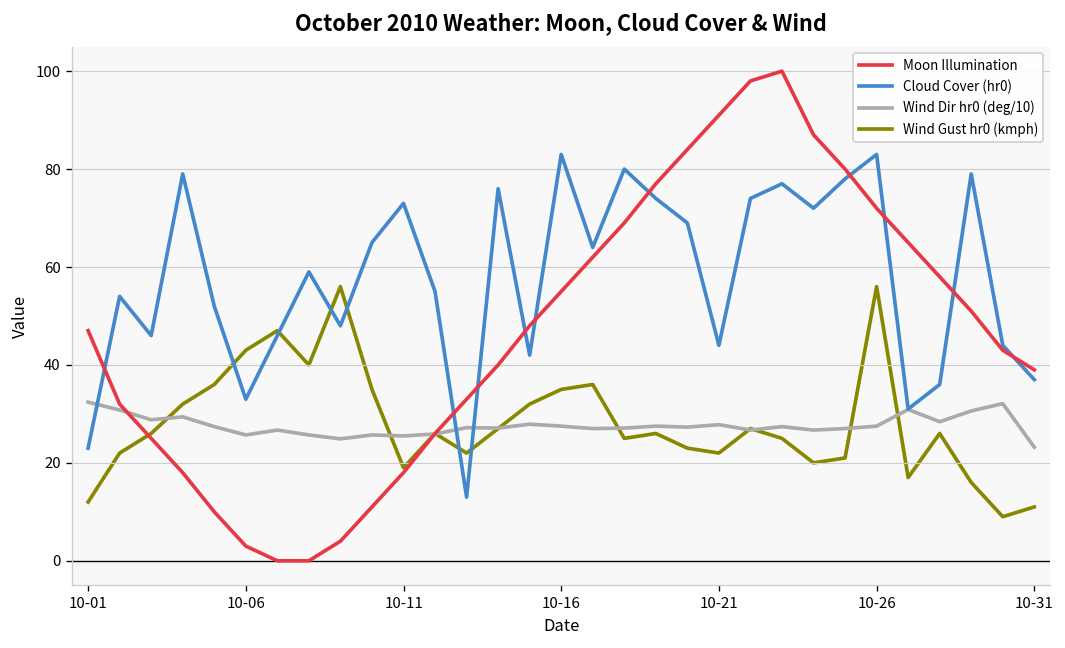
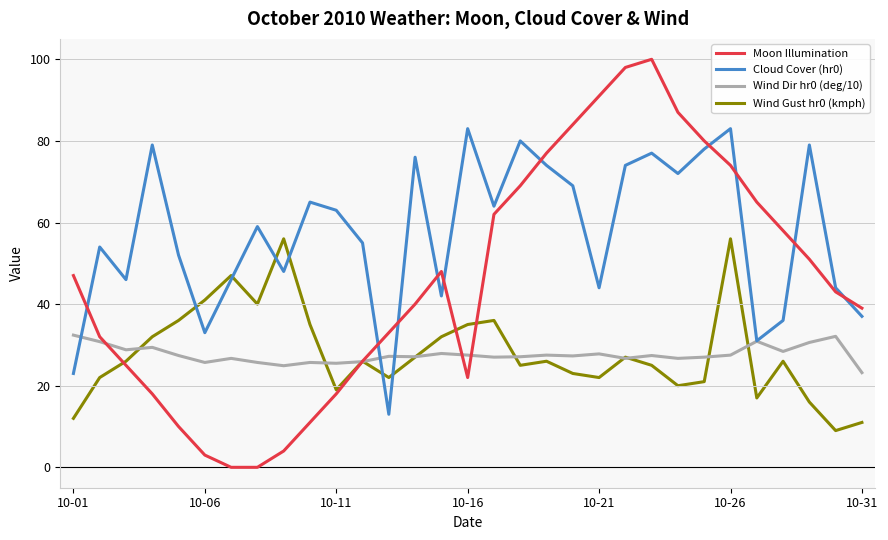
  {
    "Moon Illumination": {
      "10-01": 47,
      "10-06": 3,
      "10-11": 18,
-     "10-16": 55,
+     "10-16": 22,
      "10-21": 91,
-     "10-26": 72,
+     "10-26": 74,
      "10-31": 39
    },
    "Cloud Cover (hr0)": {
      "10-01": 23,
      "10-06": 33,
-     "10-11": 73,
+     "10-11": 63,
      "10-16": 83,
      "10-21": 44,
      "10-26": 83,
      "10-31": 37
    },
    "Wind Dir hr0 (deg/10)": {
      "10-01": 32,
      "10-06": 26,
      "10-11": 26,
      "10-16": 28,
      "10-21": 28,
      "10-26": 28,
      "10-31": 23
    },
    "Wind Gust hr0 (kmph)": {
      "10-01": 12,
-     "10-06": 43,
+     "10-06": 41,
      "10-11": 19,
      "10-16": 35,
      "10-21": 22,
      "10-26": 56,
      "10-31": 11
    }
  }
